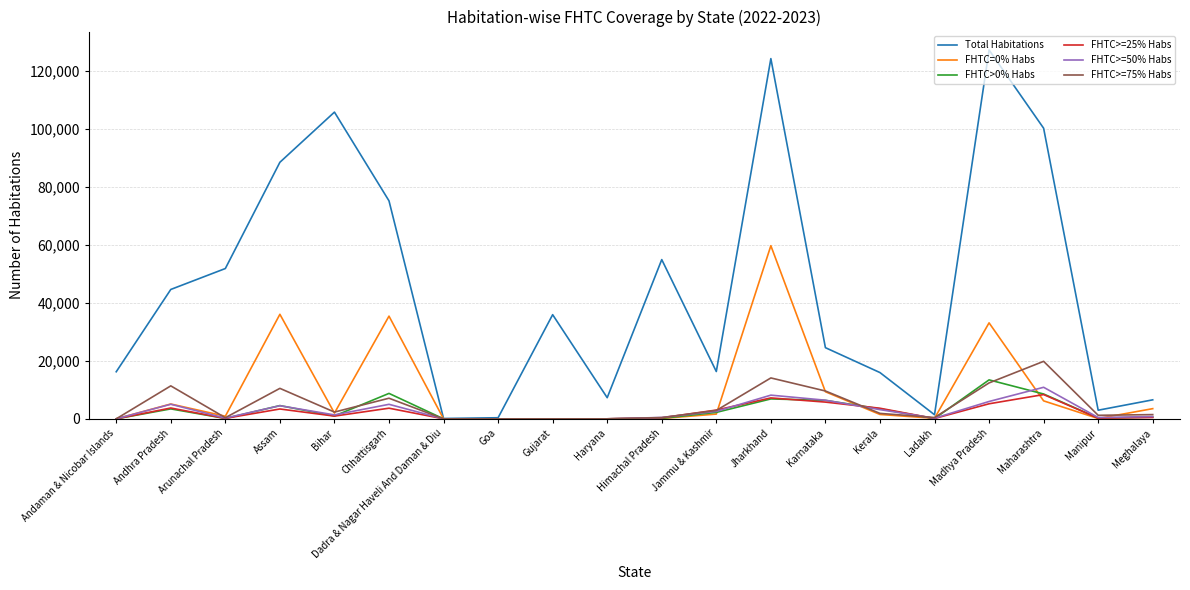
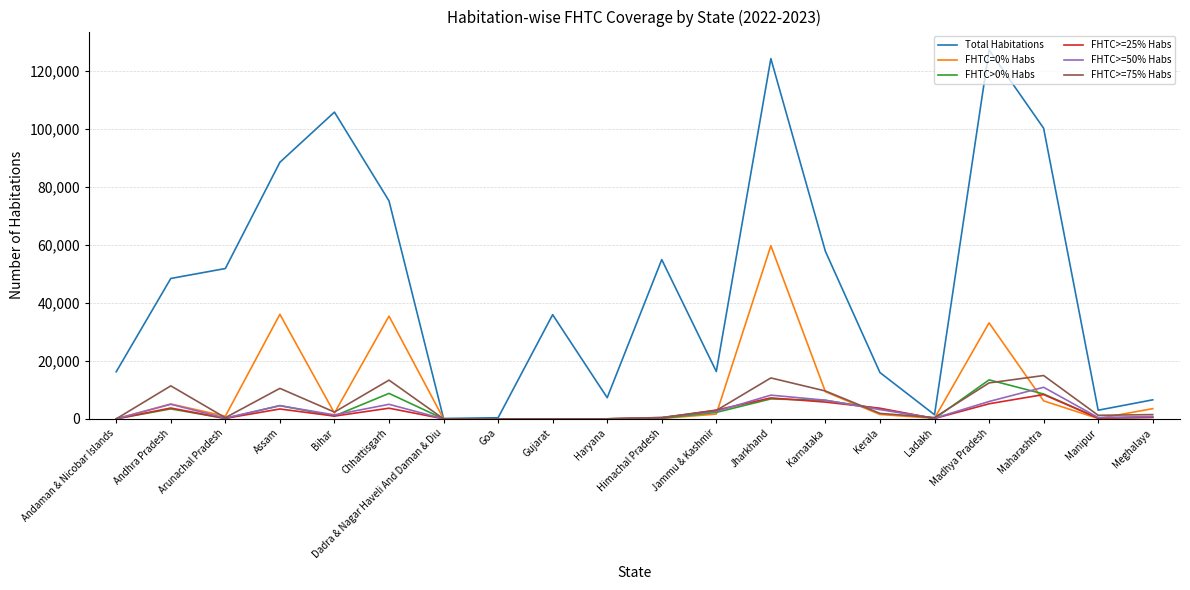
  {
    "Total Habitations": {
      "Andaman & Nicobar Islands": "16,000",
-     "Andhra Pradesh": "45,000",
+     "Andhra Pradesh": "48,000",
      "Arunachal Pradesh": "52,000",
      "Assam": "89,000",
      "Bihar": "106,000",
      "Chhattisgarh": "75,000",
      "Gujarat": "36,000",
      "Haryana": "7,000",
      "Himachal Pradesh": "55,000",
      "Jammu & Kashmir": "16,000",
      "Jharkhand": "124,000",
-     "Karnataka": "25,000",
+     "Karnataka": "58,000",
      "Kerala": "16,000",
      "Ladakh": "1,000",
      "Maharashtra": "100,000",
      "Manipur": "3,000",
      "Meghalaya": "7,000"
    },
    "FHTC=0% Habs": {
      "Assam": "36,000",
      "Chhattisgarh": "35,000",
      "Jharkhand": "60,000",
      "Madhya Pradesh": "33,000",
      "Maharashtra": "6,000",
      "Meghalaya": "4,000"
    },
    "FHTC>0% Habs": {
      "Chhattisgarh": "9,000",
      "Madhya Pradesh": "13,000"
    },
    "FHTC>=25% Habs": {
      "Assam": "3,000",
      "Chhattisgarh": "4,000"
    },
    "FHTC>=50% Habs": {
      "Chhattisgarh": "5,000",
      "Jharkhand": "8,000",
      "Maharashtra": "11,000"
    },
    "FHTC>=75% Habs": {
      "Andhra Pradesh": "11,000",
      "Assam": "11,000",
-     "Chhattisgarh": "7,000",
+     "Chhattisgarh": "13,000",
      "Jharkhand": "14,000",
      "Madhya Pradesh": "12,000",
-     "Maharashtra": "20,000"
+     "Maharashtra": "15,000"
    }
  }
